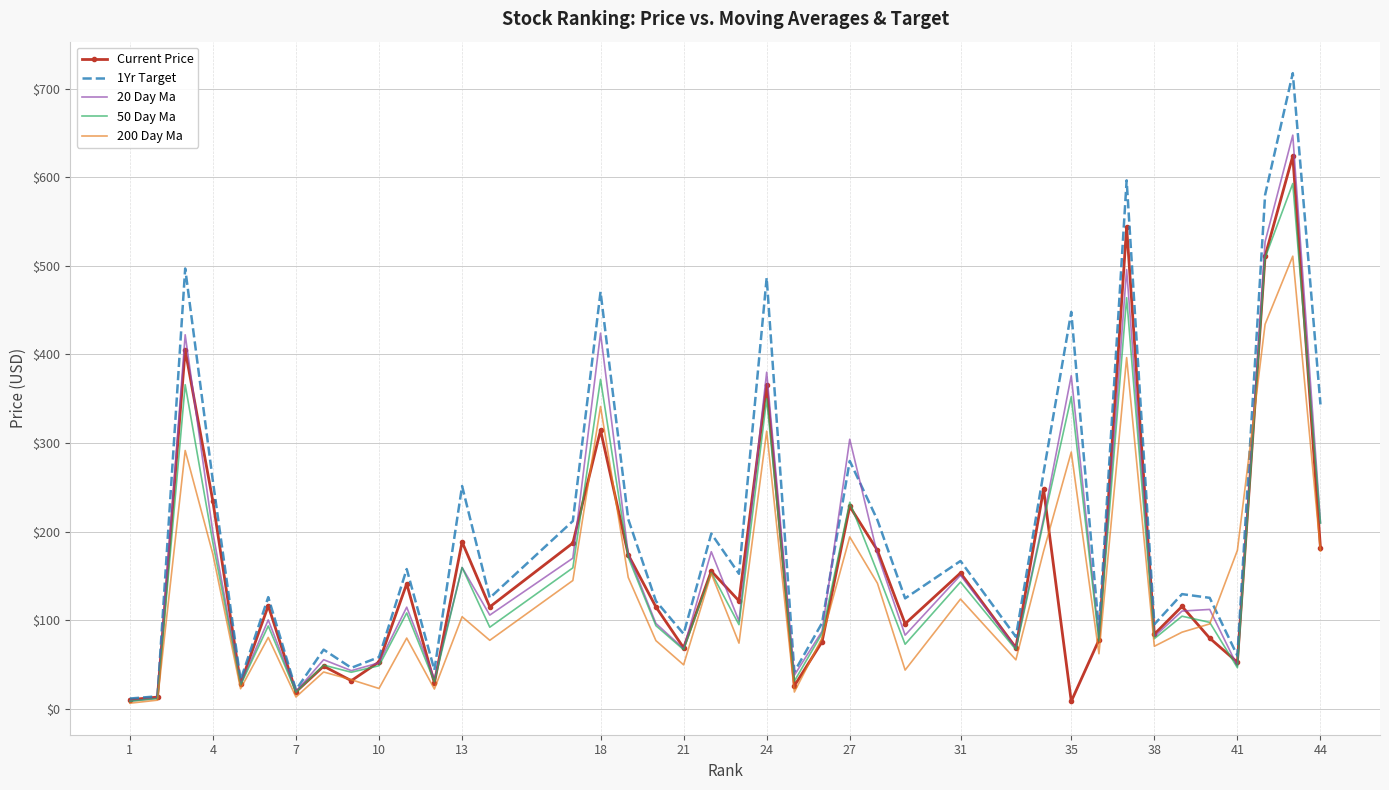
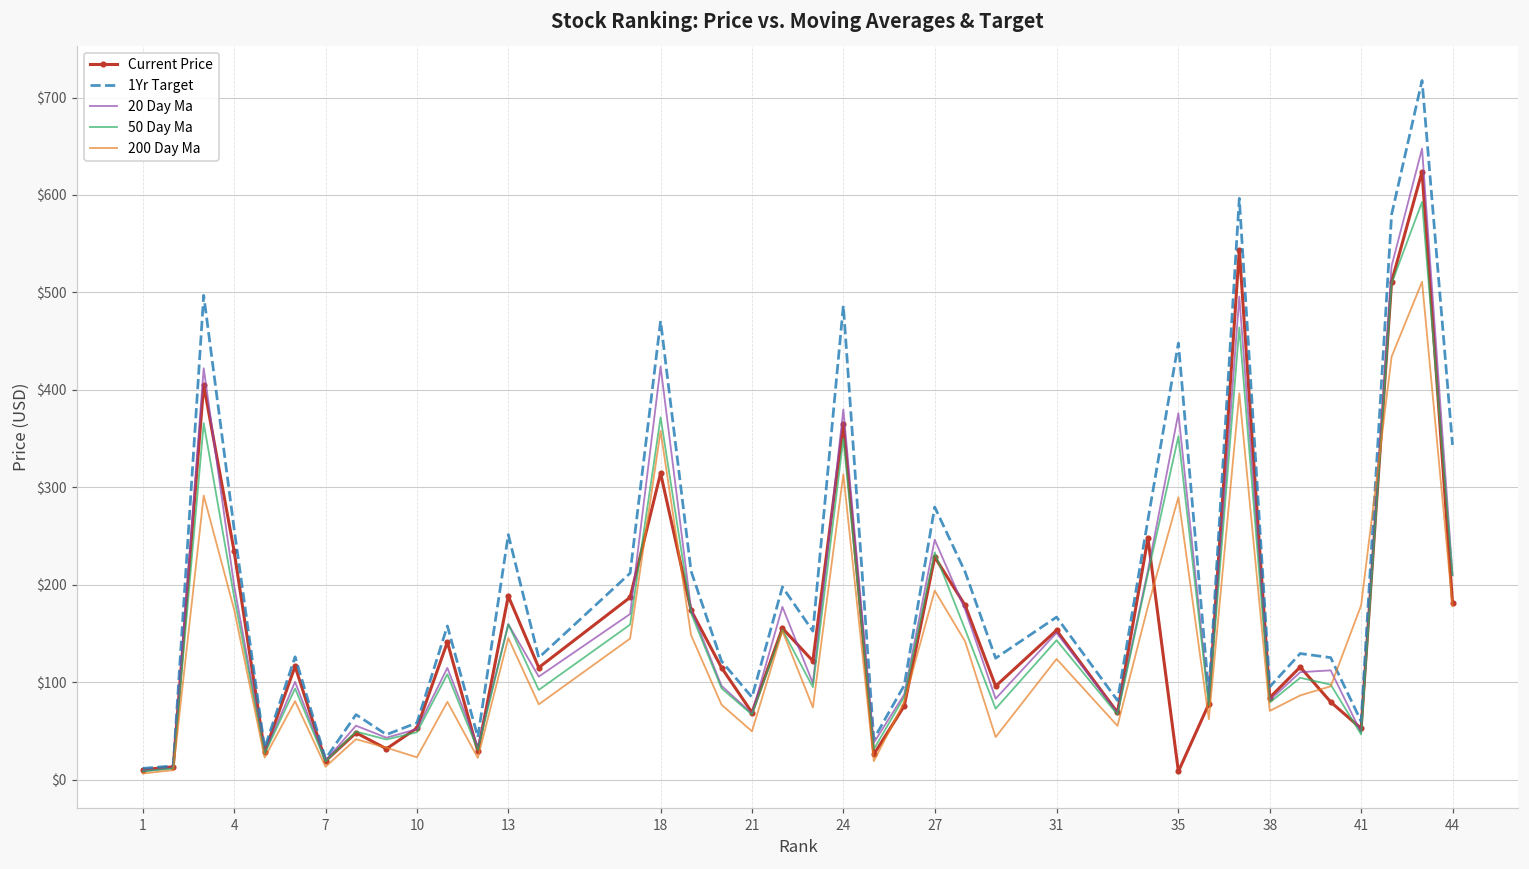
  {
    "Current Price": {
      "4": "$230",
      "13": "$190",
      "18": "$310",
      "24": "$370",
      "27": "$230",
      "35": "$10",
      "41": "$50",
      "44": "$180"
    },
    "1Yr Target": {
      "4": "$260",
      "10": "$60",
      "13": "$250",
      "18": "$470",
      "21": "$80",
      "24": "$490",
      "27": "$280",
      "31": "$170",
      "35": "$450",
      "38": "$100",
      "41": "$60",
      "44": "$340"
    },
    "20 Day Ma": {
      "4": "$200",
      "18": "$420",
      "24": "$380",
-     "27": "$300",
+     "27": "$250",
      "35": "$380"
    },
    "50 Day Ma": {
      "4": "$190",
      "10": "$50",
      "18": "$370",
      "24": "$350",
      "27": "$230",
      "31": "$140",
      "35": "$350"
    },
    "200 Day Ma": {
      "4": "$170",
      "7": "$10",
      "10": "$20",
-     "13": "$100",
-     "18": "$340",
+     "13": "$150",
+     "18": "$360",
      "21": "$50",
      "24": "$310",
      "27": "$190",
      "31": "$120",
      "35": "$290",
      "38": "$70",
      "41": "$180",
      "44": "$180"
    }
  }
